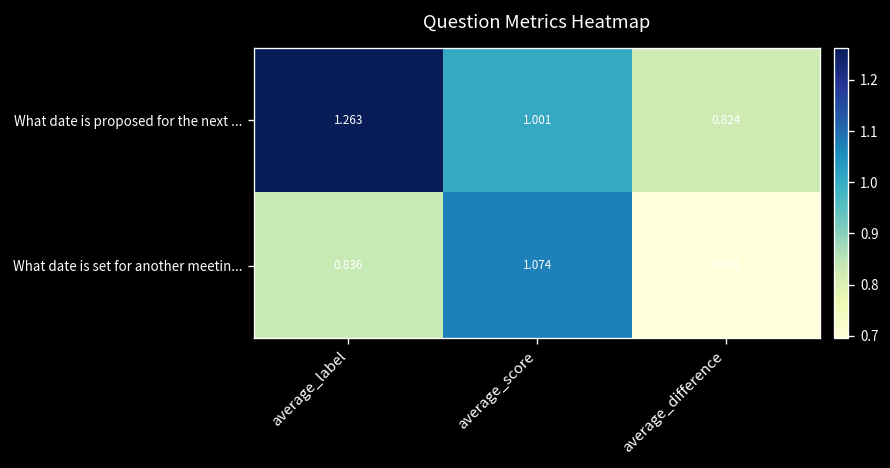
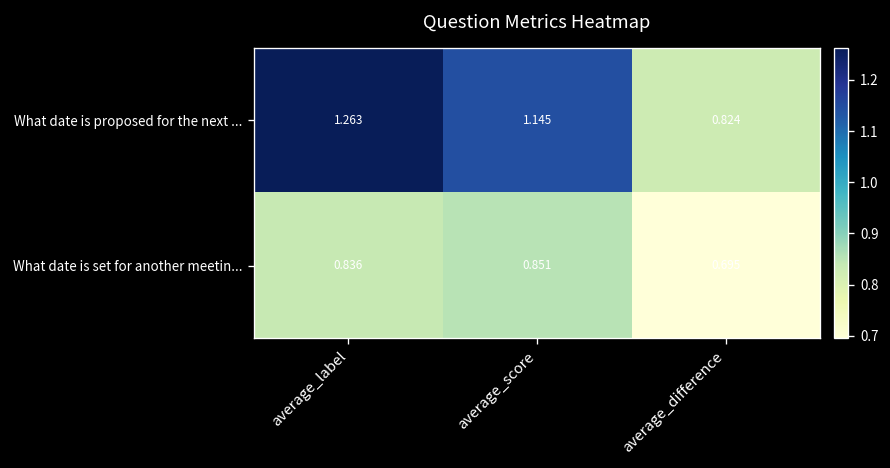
  {
    "What date is proposed for the next ...": {
      "average_label": 1.263,
-     "average_score": 1.001,
+     "average_score": 1.145,
      "average_difference": 0.824
    },
    "What date is set for another meetin...": {
      "average_label": 0.836,
-     "average_score": 1.074
+     "average_score": 0.851
    }
  }
